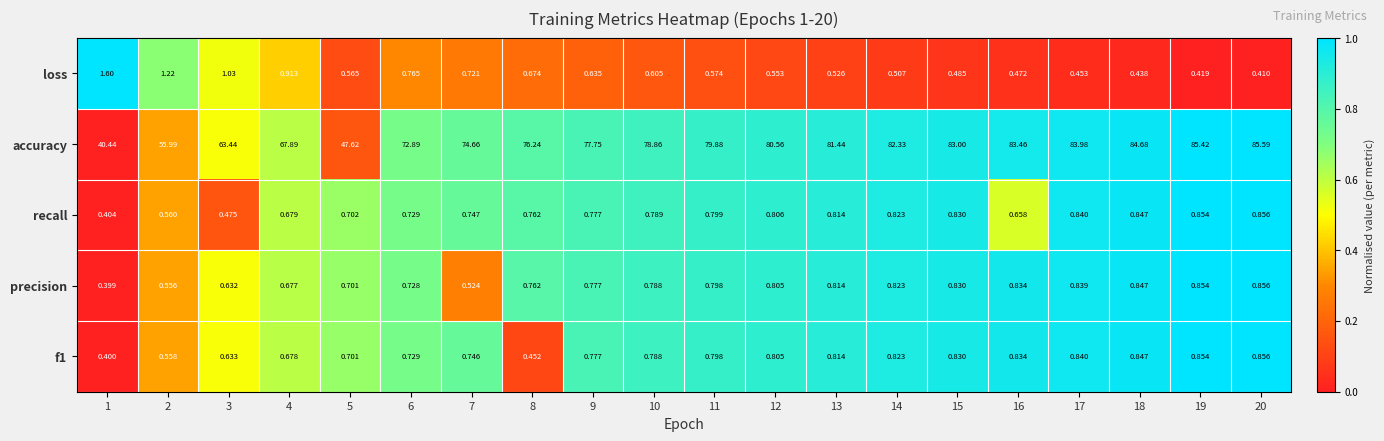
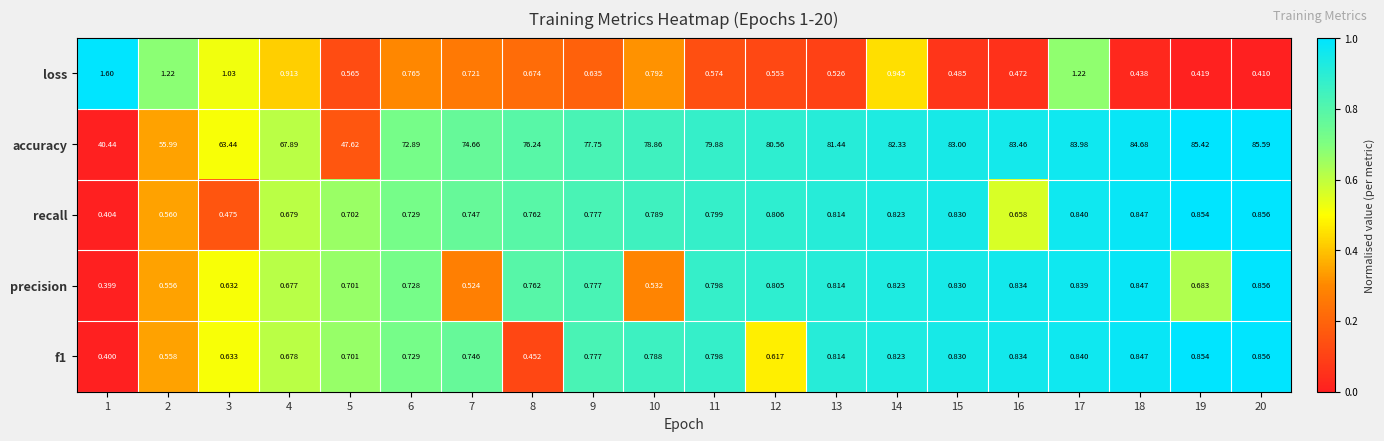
  {
    "loss": {
      "1": 1.60,
      "2": 1.22,
      "3": 1.03,
      "4": 0.913,
      "5": 0.565,
      "6": 0.765,
      "7": 0.721,
      "8": 0.674,
      "9": 0.635,
-     "10": 0.605,
+     "10": 0.792,
      "11": 0.574,
      "12": 0.553,
      "13": 0.526,
-     "14": 0.507,
+     "14": 0.945,
      "15": 0.485,
      "16": 0.472,
-     "17": 0.453,
+     "17": 1.22,
      "18": 0.438,
      "19": 0.419,
      "20": 0.410
    },
    "accuracy": {
      "1": 40.44,
      "2": 55.99,
      "3": 63.44,
      "4": 67.89,
      "5": 47.62,
      "6": 72.89,
      "7": 74.66,
      "8": 76.24,
      "9": 77.75,
      "10": 78.86,
      "11": 79.88,
      "12": 80.56,
      "13": 81.44,
      "14": 82.33,
      "15": 83.00,
      "16": 83.46,
      "17": 83.98,
      "18": 84.68,
      "19": 85.42,
      "20": 85.59
    },
    "recall": {
      "1": 0.404,
      "2": 0.560,
      "3": 0.475,
      "4": 0.679,
      "5": 0.702,
      "6": 0.729,
      "7": 0.747,
      "8": 0.762,
      "9": 0.777,
      "10": 0.789,
      "11": 0.799,
      "12": 0.806,
      "13": 0.814,
      "14": 0.823,
      "15": 0.830,
      "16": 0.658,
      "17": 0.840,
      "18": 0.847,
      "19": 0.854,
      "20": 0.856
    },
    "precision": {
      "1": 0.399,
      "2": 0.556,
      "3": 0.632,
      "4": 0.677,
      "5": 0.701,
      "6": 0.728,
      "7": 0.524,
      "8": 0.762,
      "9": 0.777,
-     "10": 0.788,
+     "10": 0.532,
      "11": 0.798,
      "12": 0.805,
      "13": 0.814,
      "14": 0.823,
      "15": 0.830,
      "16": 0.834,
      "17": 0.839,
      "18": 0.847,
-     "19": 0.854,
+     "19": 0.683,
      "20": 0.856
    },
    "f1": {
      "1": 0.400,
      "2": 0.558,
      "3": 0.633,
      "4": 0.678,
      "5": 0.701,
      "6": 0.729,
      "7": 0.746,
      "8": 0.452,
      "9": 0.777,
      "10": 0.788,
      "11": 0.798,
-     "12": 0.805,
+     "12": 0.617,
      "13": 0.814,
      "14": 0.823,
      "15": 0.830,
      "16": 0.834,
      "17": 0.840,
      "18": 0.847,
      "19": 0.854,
      "20": 0.856
    }
  }
